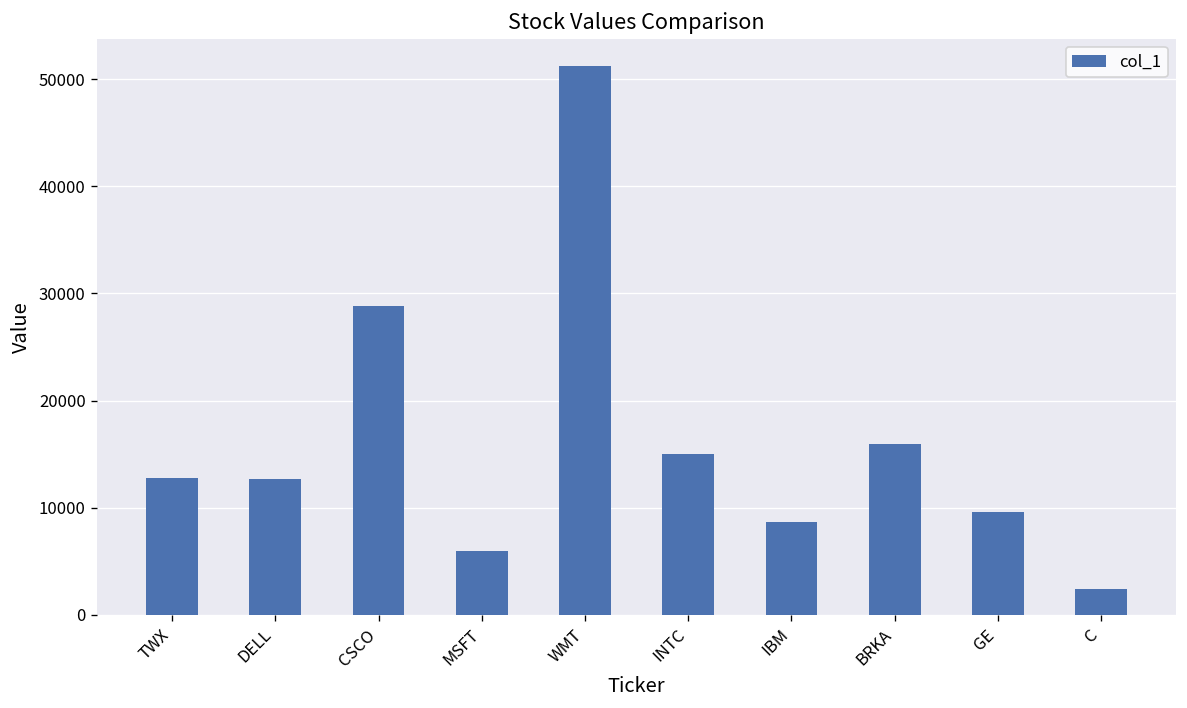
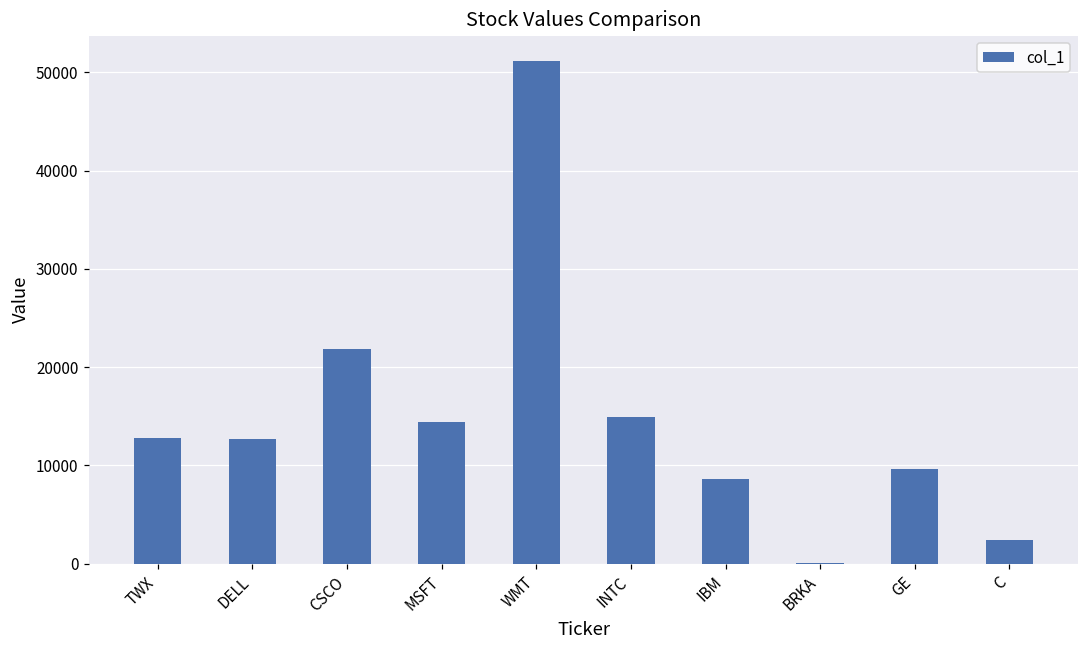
  {
    "TWX": 13000,
    "DELL": 13000,
-   "CSCO": 29000,
-   "MSFT": 6000,
+   "CSCO": 22000,
+   "MSFT": 14000,
    "WMT": 51000,
    "INTC": 15000,
    "IBM": 9000,
-   "BRKA": 16000,
+   "BRKA": 0,
    "GE": 10000,
    "C": 2000
  }
